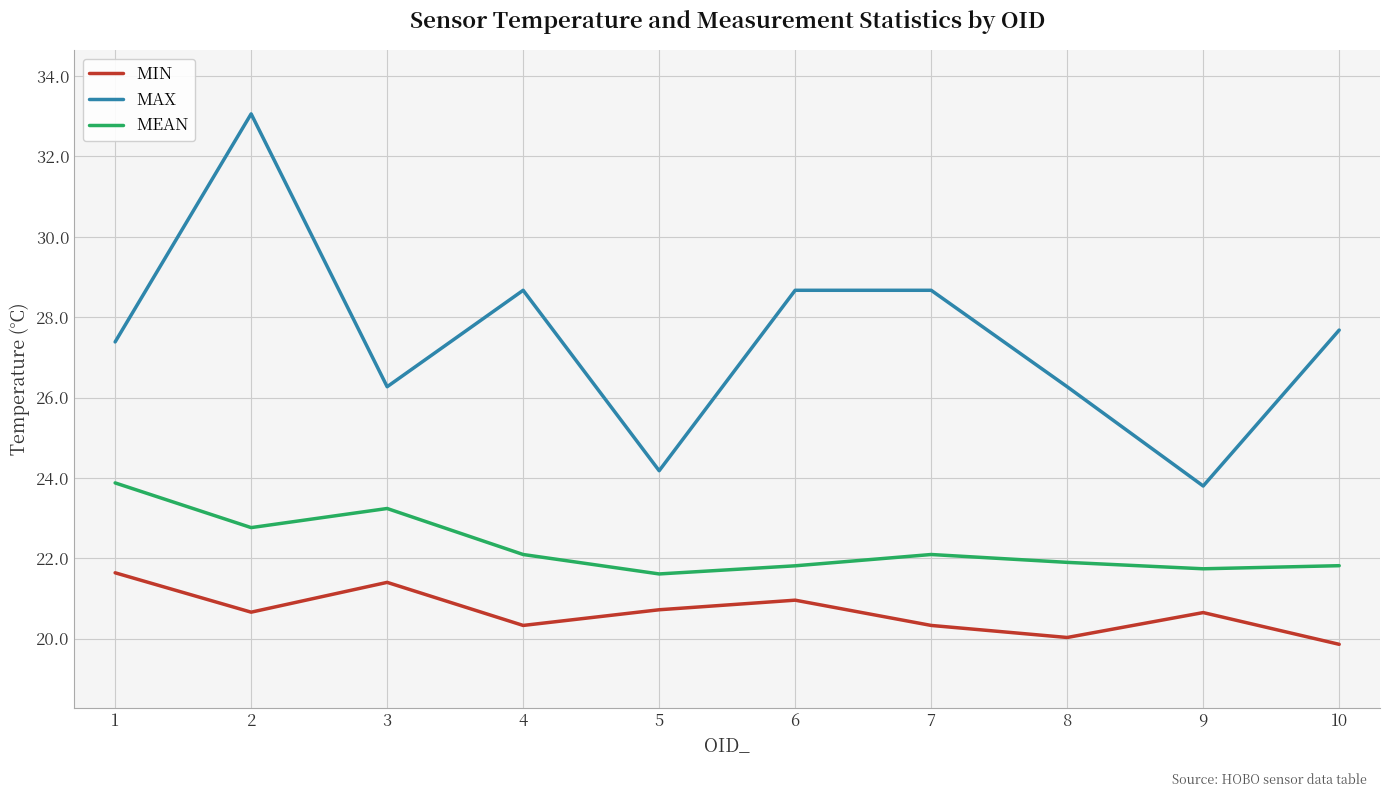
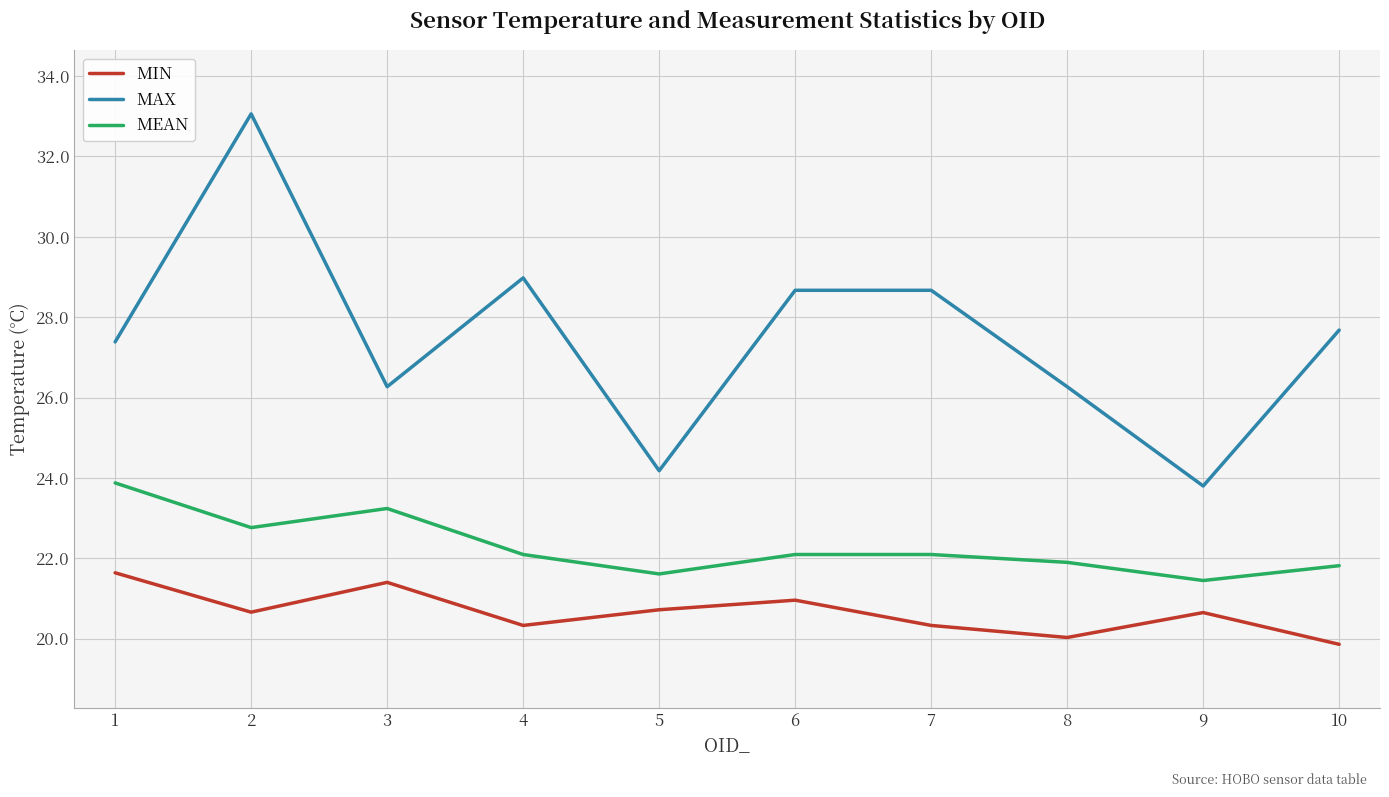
  {
    "MIN": {
      "1": 21.6,
      "2": 20.7,
      "3": 21.4,
      "4": 20.3,
      "5": 20.7,
      "6": 21.0,
      "7": 20.3,
      "8": 20.0,
      "9": 20.6,
      "10": 19.9
    },
    "MAX": {
      "1": 27.4,
      "2": 33.1,
      "3": 26.3,
-     "4": 28.7,
+     "4": 29.0,
      "5": 24.2,
      "6": 28.7,
      "7": 28.7,
      "8": 26.3,
      "9": 23.8,
      "10": 27.7
    },
    "MEAN": {
      "1": 23.9,
      "2": 22.8,
      "3": 23.2,
      "4": 22.1,
      "5": 21.6,
-     "6": 21.8,
+     "6": 22.1,
      "7": 22.1,
      "8": 21.9,
-     "9": 21.7,
+     "9": 21.4,
      "10": 21.8
    }
  }
